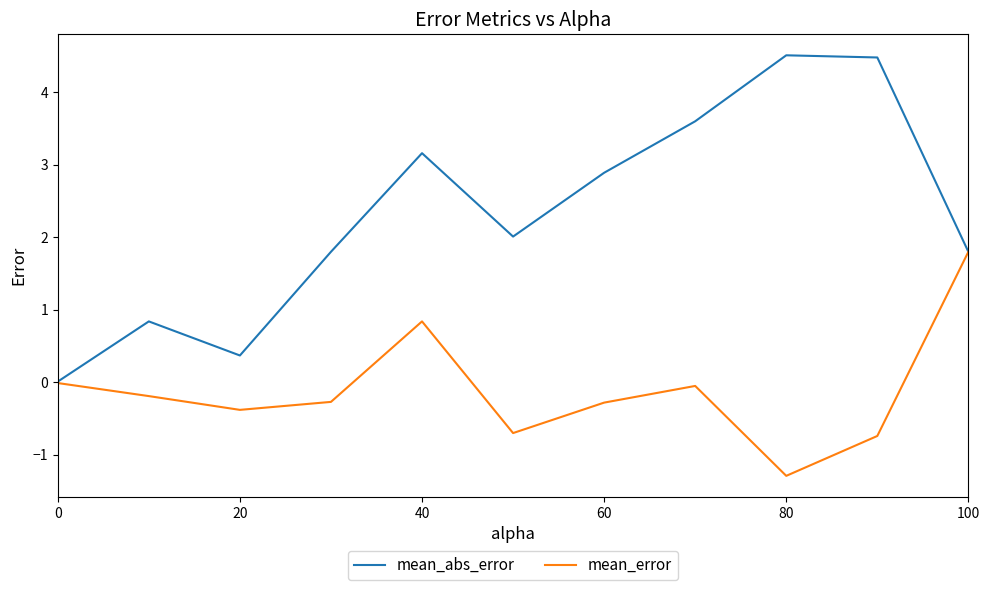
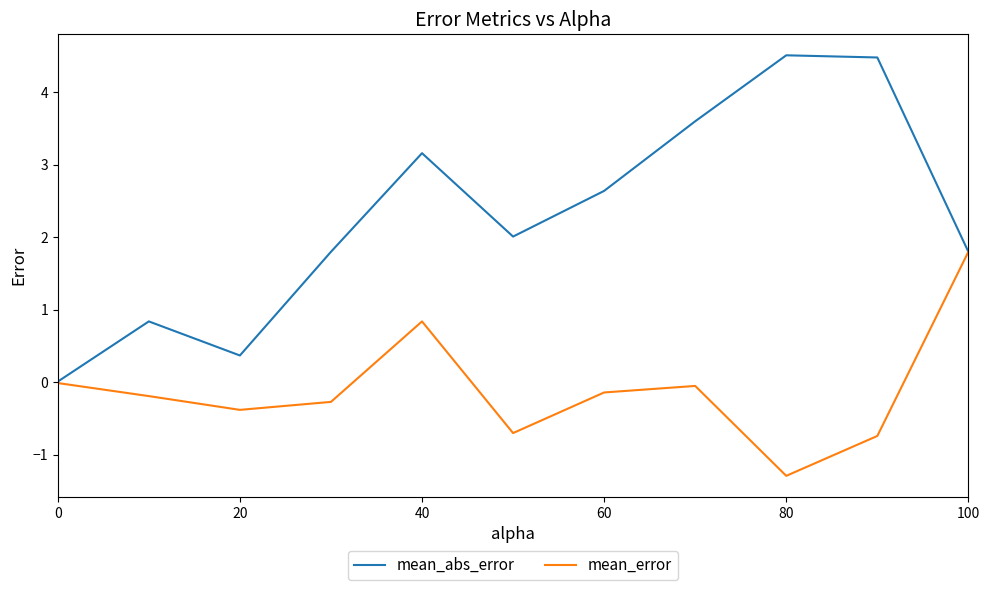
  {
    "mean_abs_error": {
      "20": 0.4,
      "40": 3.2,
-     "60": 2.9,
+     "60": 2.6,
      "80": 4.5
    },
    "mean_error": {
      "20": -0.4,
      "40": 0.8,
-     "60": -0.3,
+     "60": -0.1,
      "80": -1.3
    }
  }
